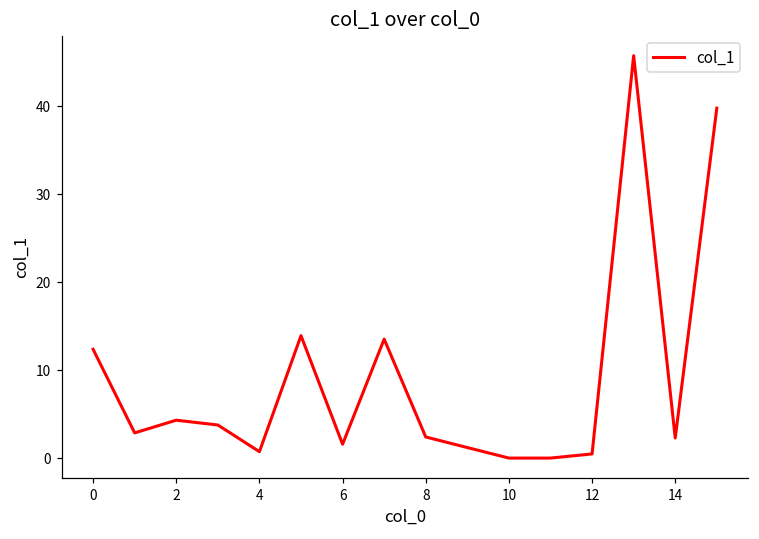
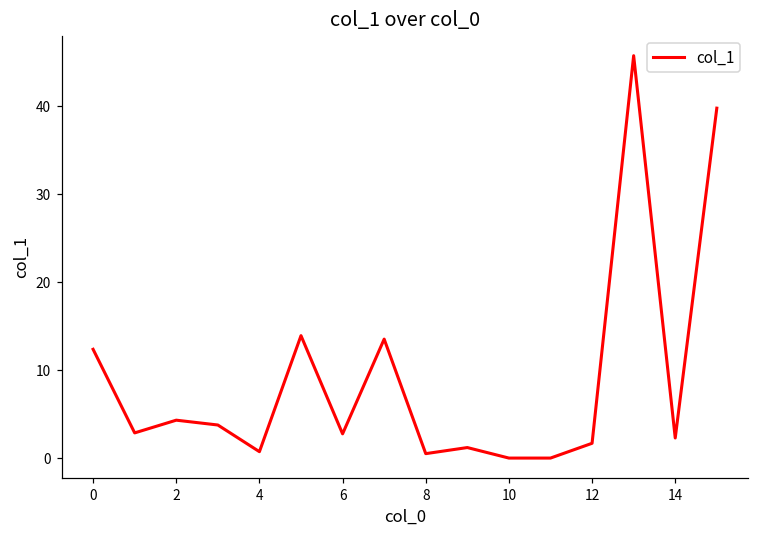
  {
    "0": 12,
    "2": 4,
    "4": 1,
-   "6": 2,
-   "8": 2,
+   "6": 3,
+   "8": 1,
    "10": 0,
-   "12": 0,
+   "12": 2,
    "14": 2
  }
